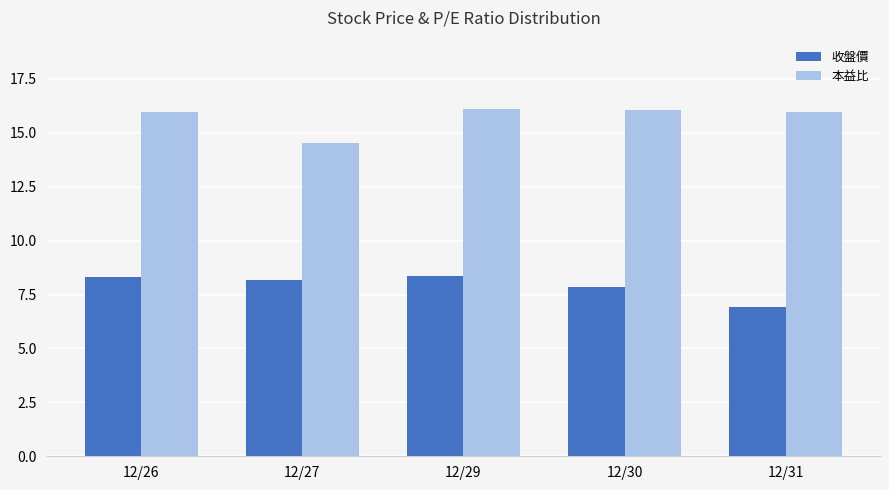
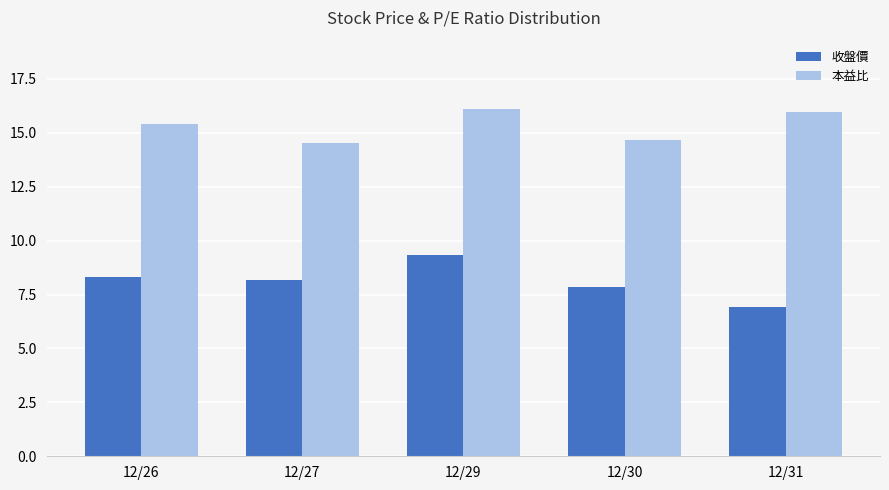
  {
    "收盤價": {
      "12/26": 8.3,
      "12/27": 8.2,
-     "12/29": 8.4,
+     "12/29": 9.3,
      "12/30": 7.8,
      "12/31": 6.9
    },
    "本益比": {
-     "12/26": 16.0,
+     "12/26": 15.4,
      "12/27": 14.5,
      "12/29": 16.1,
-     "12/30": 16.1,
+     "12/30": 14.7,
      "12/31": 16.0
    }
  }
